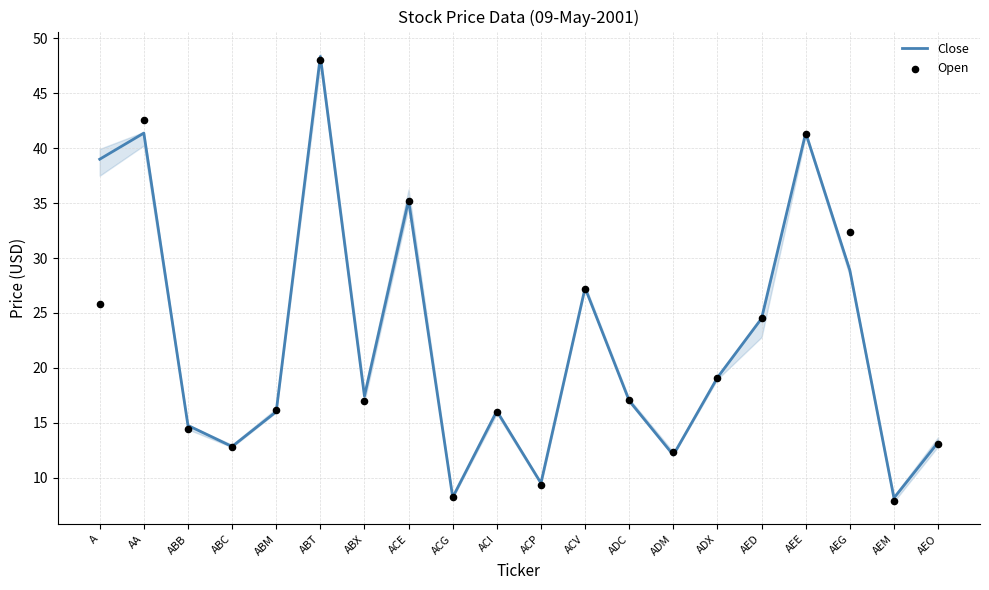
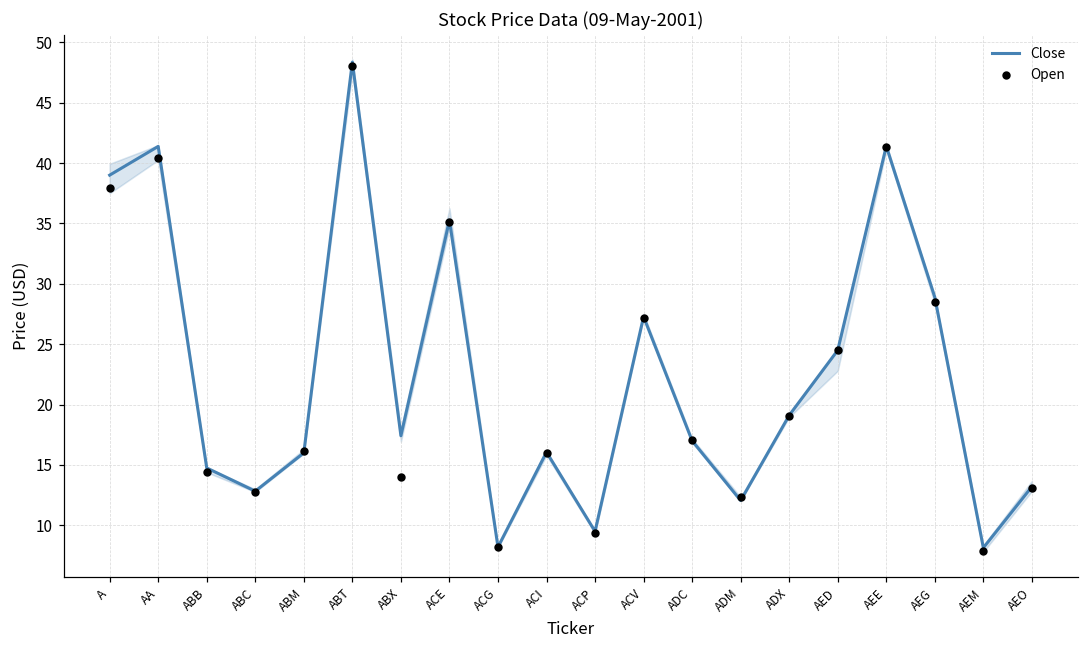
  {
    "Open": {
-     "A": 25.8,
-     "AA": 42.6,
-     "ABX": 16.9,
-     "AEG": 32.4
+     "A": 37.9,
+     "AA": 40.4,
+     "ABX": 14.0,
+     "AEG": 28.5
    }
  }
